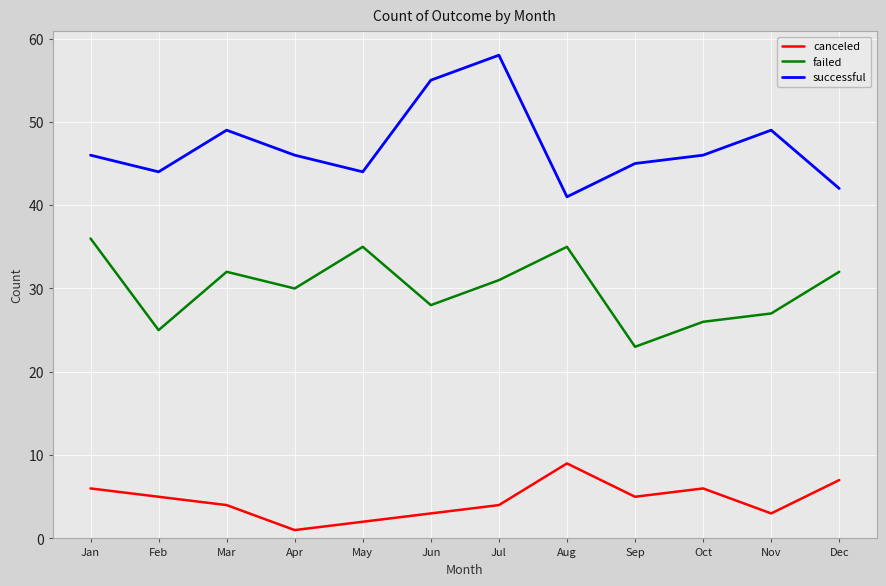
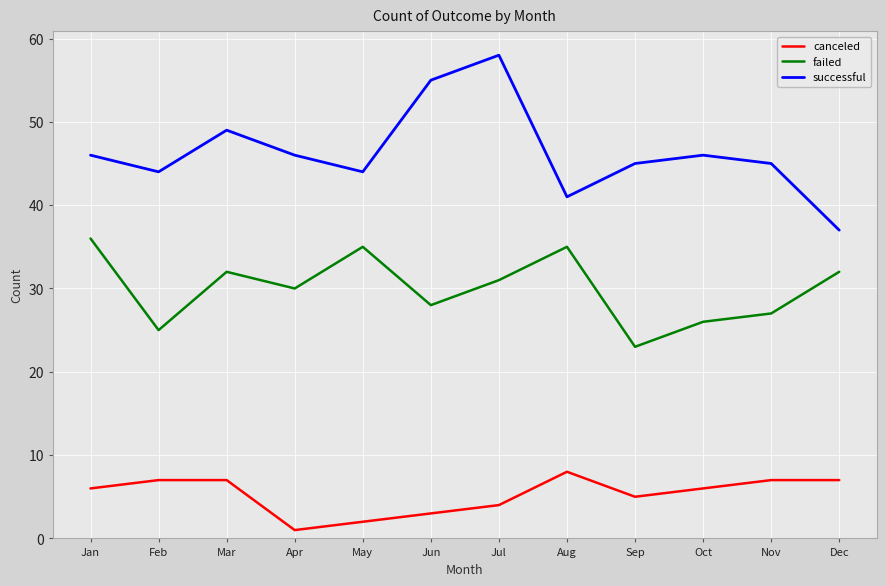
  {
    "canceled": {
      "Jan": 6,
-     "Feb": 5,
-     "Mar": 4,
+     "Feb": 7,
+     "Mar": 7,
      "Apr": 1,
      "May": 2,
      "Jun": 3,
      "Jul": 4,
-     "Aug": 9,
+     "Aug": 8,
      "Sep": 5,
      "Oct": 6,
-     "Nov": 3,
+     "Nov": 7,
      "Dec": 7
    },
    "failed": {
      "Jan": 36,
      "Feb": 25,
      "Mar": 32,
      "Apr": 30,
      "May": 35,
      "Jun": 28,
      "Jul": 31,
      "Aug": 35,
      "Sep": 23,
      "Oct": 26,
      "Nov": 27,
      "Dec": 32
    },
    "successful": {
      "Jan": 46,
      "Feb": 44,
      "Mar": 49,
      "Apr": 46,
      "May": 44,
      "Jun": 55,
      "Jul": 58,
      "Aug": 41,
      "Sep": 45,
      "Oct": 46,
-     "Nov": 49,
-     "Dec": 42
+     "Nov": 45,
+     "Dec": 37
    }
  }
